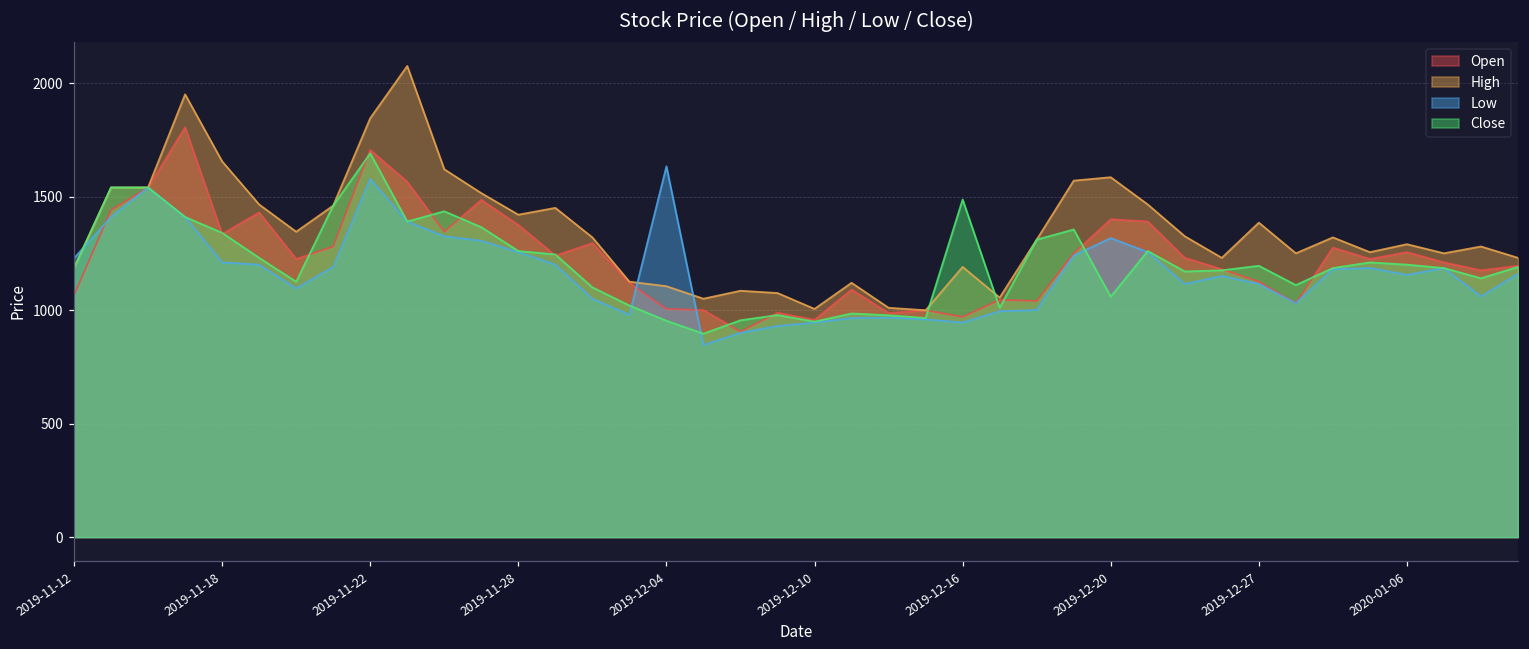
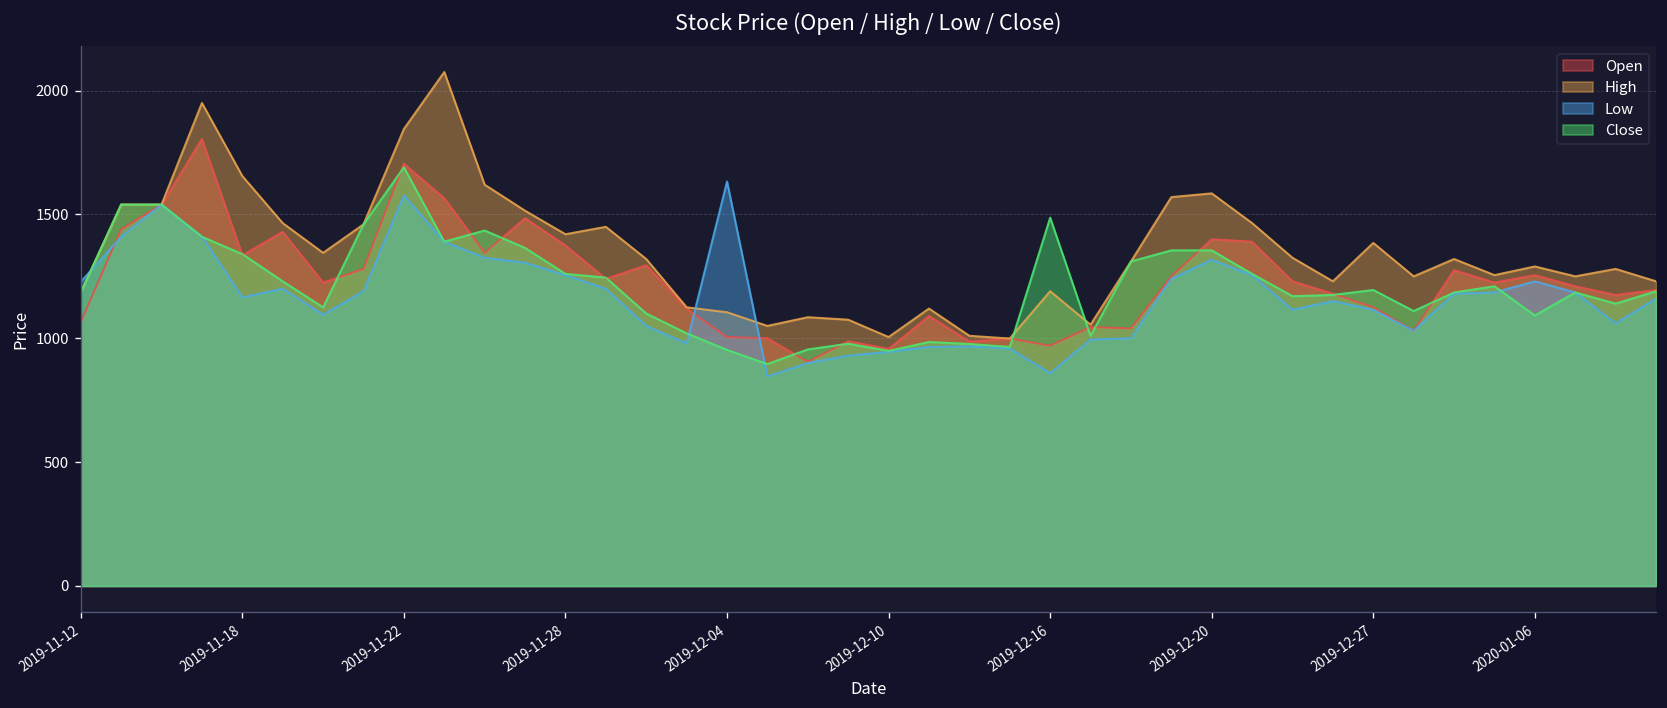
  {
    "Low": {
      "2019-11-12": 1230,
-     "2019-11-18": 1210,
+     "2019-11-18": 1170,
      "2019-11-22": 1580,
      "2019-12-04": 1630,
-     "2019-12-16": 950,
+     "2019-12-16": 860,
      "2019-12-20": 1320,
-     "2020-01-06": 1160
+     "2020-01-06": 1230
    },
    "Close": {
      "2019-11-22": 1690,
      "2019-12-04": 950,
      "2019-12-16": 1490,
-     "2019-12-20": 1060,
+     "2019-12-20": 1360,
      "2019-12-27": 1200,
-     "2020-01-06": 1200
+     "2020-01-06": 1090
    }
  }
